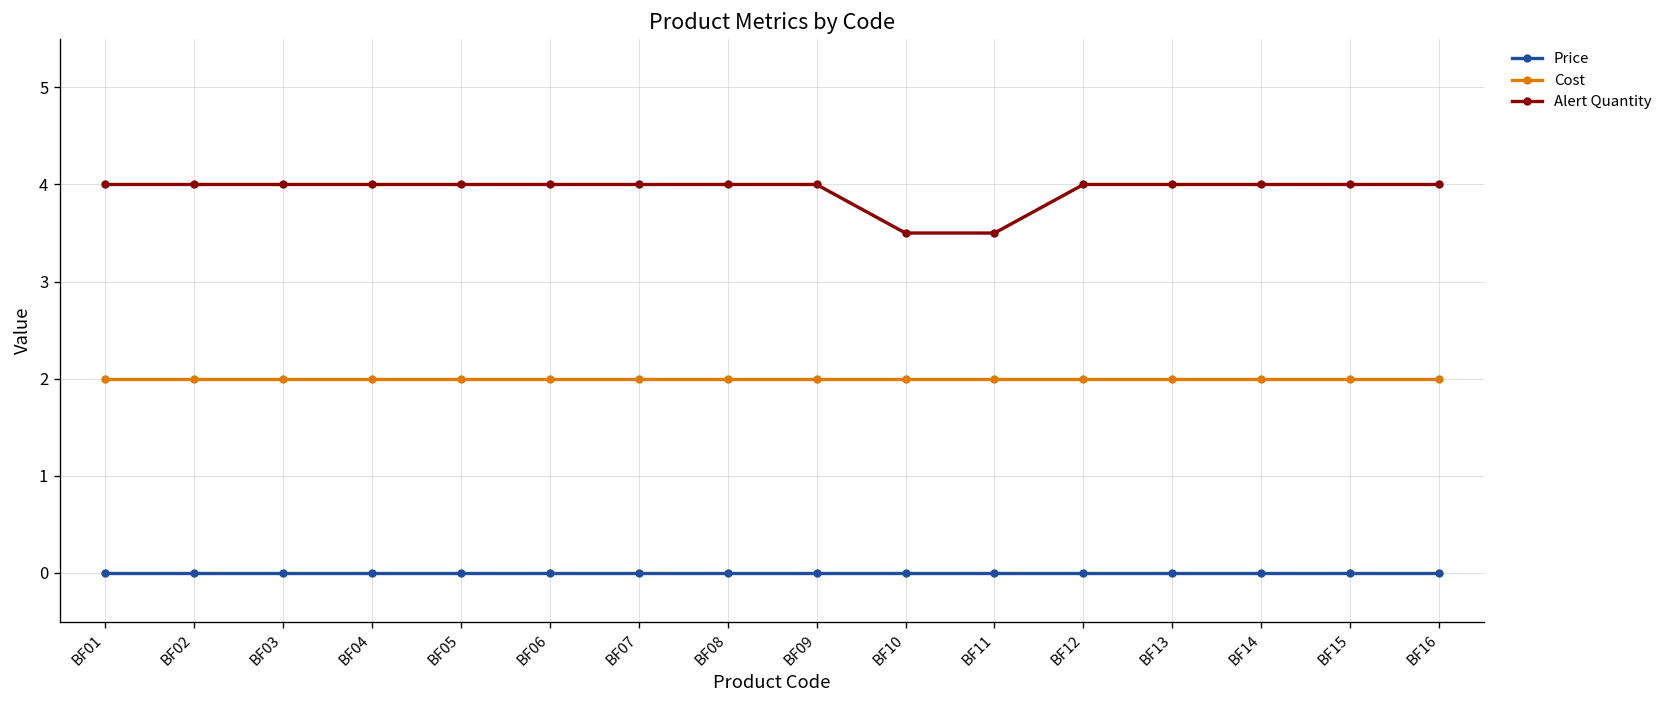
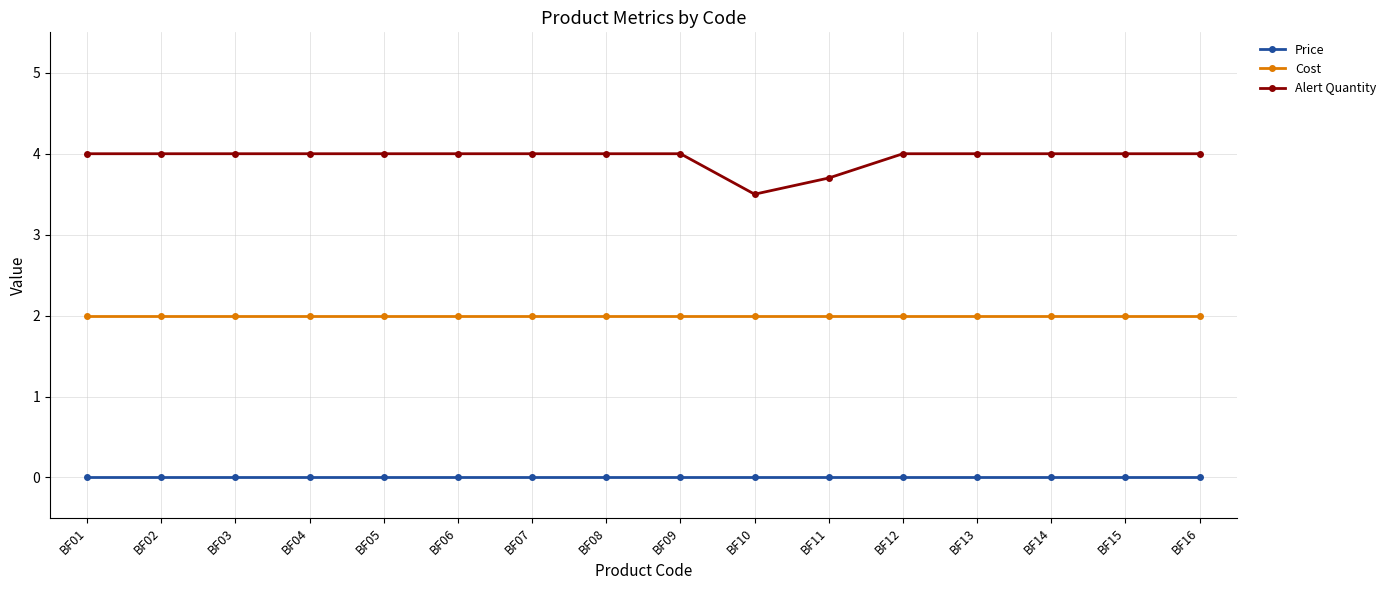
  {
    "Price": {
      "BF01": 0.0,
      "BF02": 0.0,
      "BF03": 0.0,
      "BF04": 0.0,
      "BF05": 0.0,
      "BF06": 0.0,
      "BF07": 0.0,
      "BF08": 0.0,
      "BF09": 0.0,
      "BF10": 0.0,
      "BF11": 0.0,
      "BF12": 0.0,
      "BF13": 0.0,
      "BF14": 0.0,
      "BF15": 0.0,
      "BF16": 0.0
    },
    "Cost": {
      "BF01": 2.0,
      "BF02": 2.0,
      "BF03": 2.0,
      "BF04": 2.0,
      "BF05": 2.0,
      "BF06": 2.0,
      "BF07": 2.0,
      "BF08": 2.0,
      "BF09": 2.0,
      "BF10": 2.0,
      "BF11": 2.0,
      "BF12": 2.0,
      "BF13": 2.0,
      "BF14": 2.0,
      "BF15": 2.0,
      "BF16": 2.0
    },
    "Alert Quantity": {
      "BF01": 4.0,
      "BF02": 4.0,
      "BF03": 4.0,
      "BF04": 4.0,
      "BF05": 4.0,
      "BF06": 4.0,
      "BF07": 4.0,
      "BF08": 4.0,
      "BF09": 4.0,
      "BF10": 3.5,
-     "BF11": 3.5,
+     "BF11": 3.7,
      "BF12": 4.0,
      "BF13": 4.0,
      "BF14": 4.0,
      "BF15": 4.0,
      "BF16": 4.0
    }
  }
